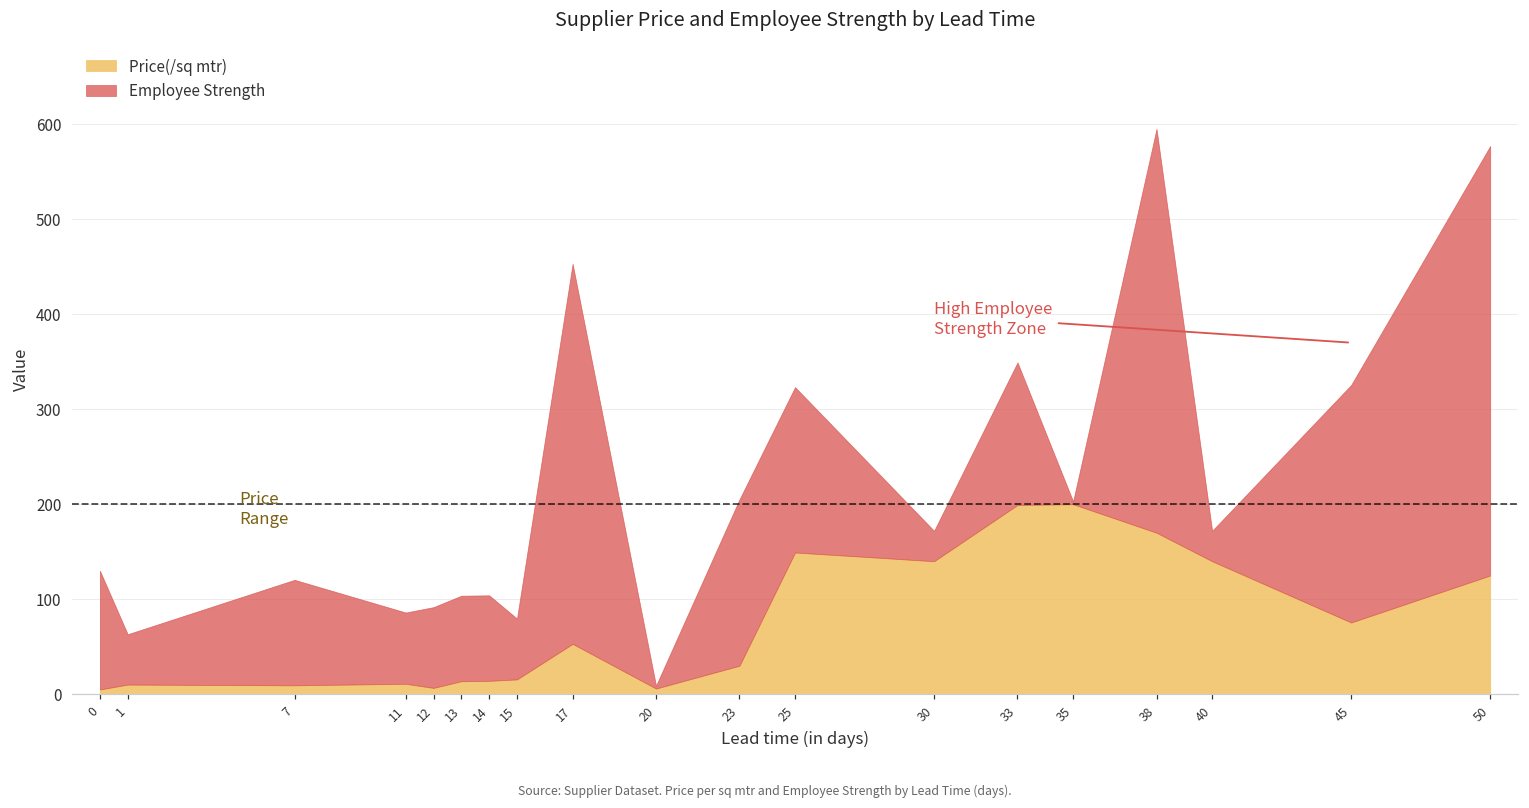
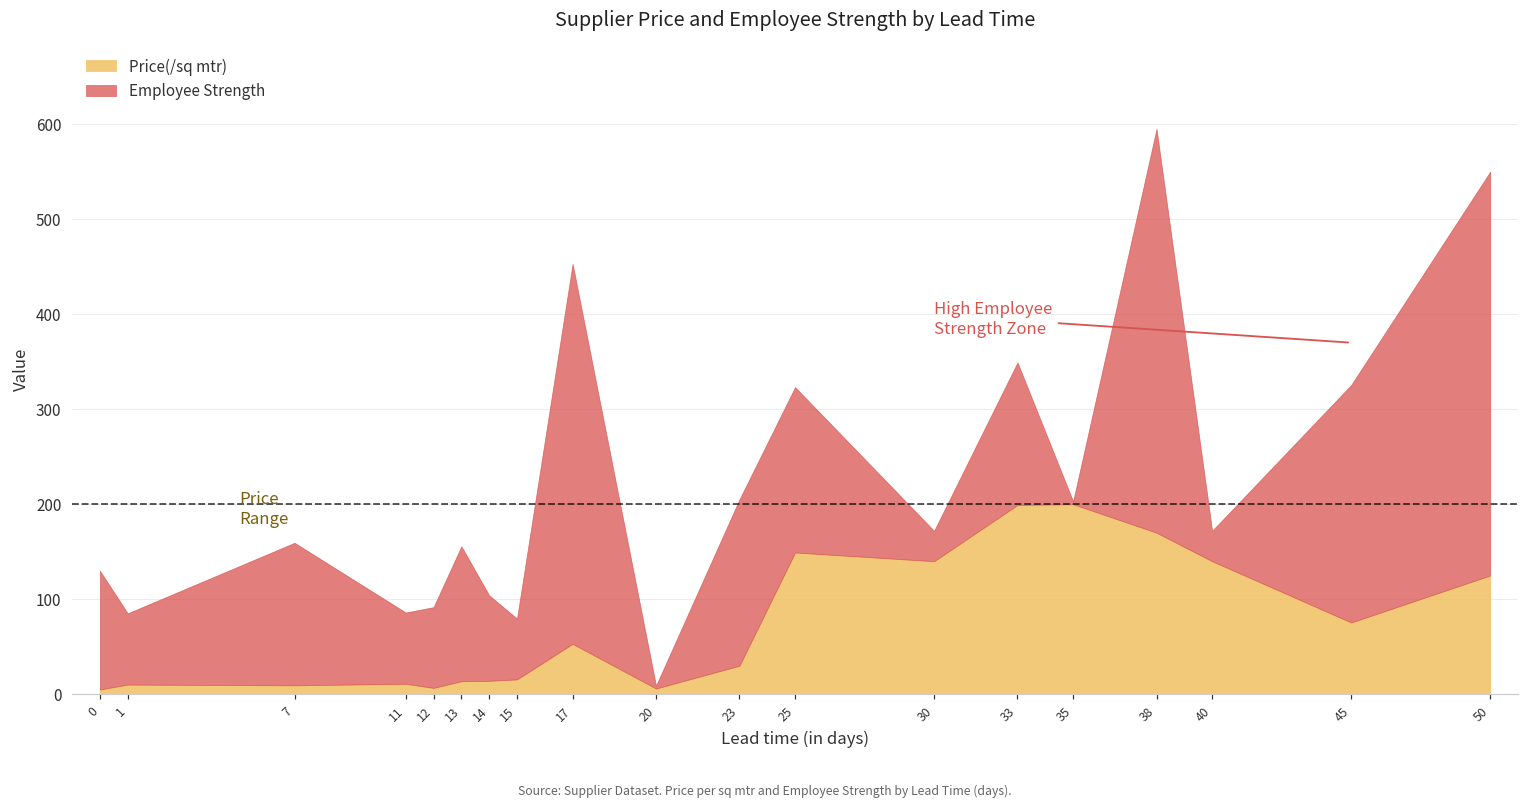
  {
    "Price(/sq mtr)": {
      "0": 10,
      "1": 10,
      "7": 10,
      "11": 10,
      "12": 10,
      "13": 10,
      "14": 10,
      "15": 20,
      "17": 50,
      "20": 10,
      "23": 30,
      "25": 150,
      "30": 140,
      "33": 200,
      "35": 200,
      "38": 170,
      "40": 140,
      "45": 80,
      "50": 130
    },
    "Employee Strength": {
      "0": 130,
-     "1": 50,
-     "7": 110,
+     "1": 80,
+     "7": 150,
      "11": 80,
      "12": 90,
-     "13": 90,
+     "13": 140,
      "14": 90,
      "15": 60,
      "17": 400,
      "20": 0,
      "23": 180,
      "25": 170,
      "30": 30,
      "33": 150,
      "35": 0,
      "38": 430,
      "40": 30,
      "45": 250,
-     "50": 450
+     "50": 430
    }
  }
